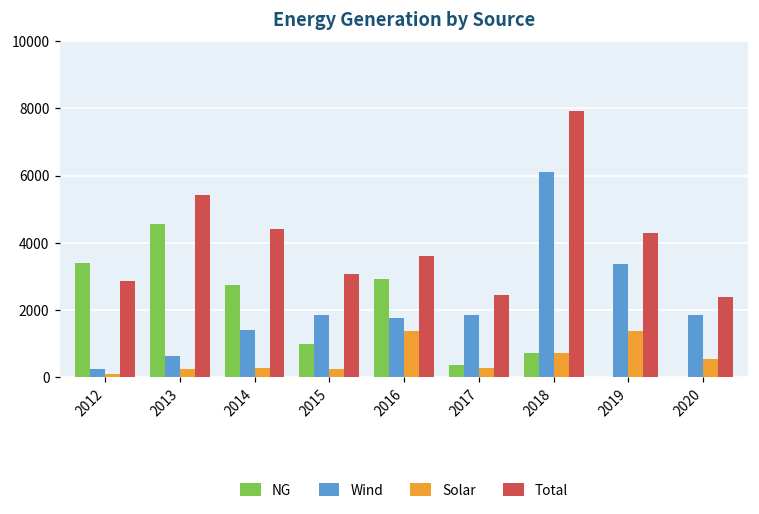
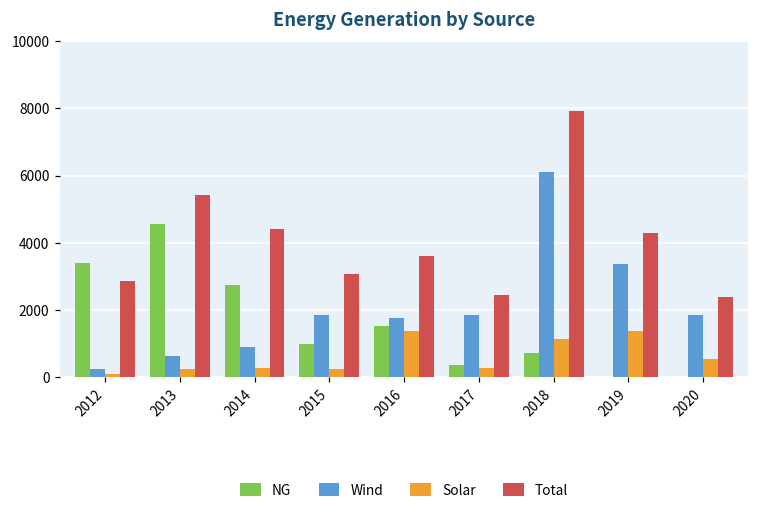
  {
    "NG": {
      "2012": 3400,
      "2013": 4600,
      "2014": 2700,
      "2015": 1000,
-     "2016": 2900,
+     "2016": 1500,
      "2017": 400,
      "2018": 700,
      "2020": 0
    },
    "Wind": {
      "2012": 200,
      "2013": 600,
-     "2014": 1400,
+     "2014": 900,
      "2015": 1900,
      "2016": 1800,
      "2017": 1800,
      "2018": 6100,
      "2019": 3400,
      "2020": 1800
    },
    "Solar": {
      "2012": 100,
      "2013": 200,
      "2014": 300,
      "2015": 200,
      "2016": 1400,
      "2017": 300,
-     "2018": 700,
+     "2018": 1100,
      "2019": 1400,
      "2020": 500
    },
    "Total": {
      "2012": 2900,
      "2013": 5400,
      "2014": 4400,
      "2015": 3100,
      "2016": 3600,
      "2017": 2400,
      "2018": 7900,
      "2019": 4300,
      "2020": 2400
    }
  }
